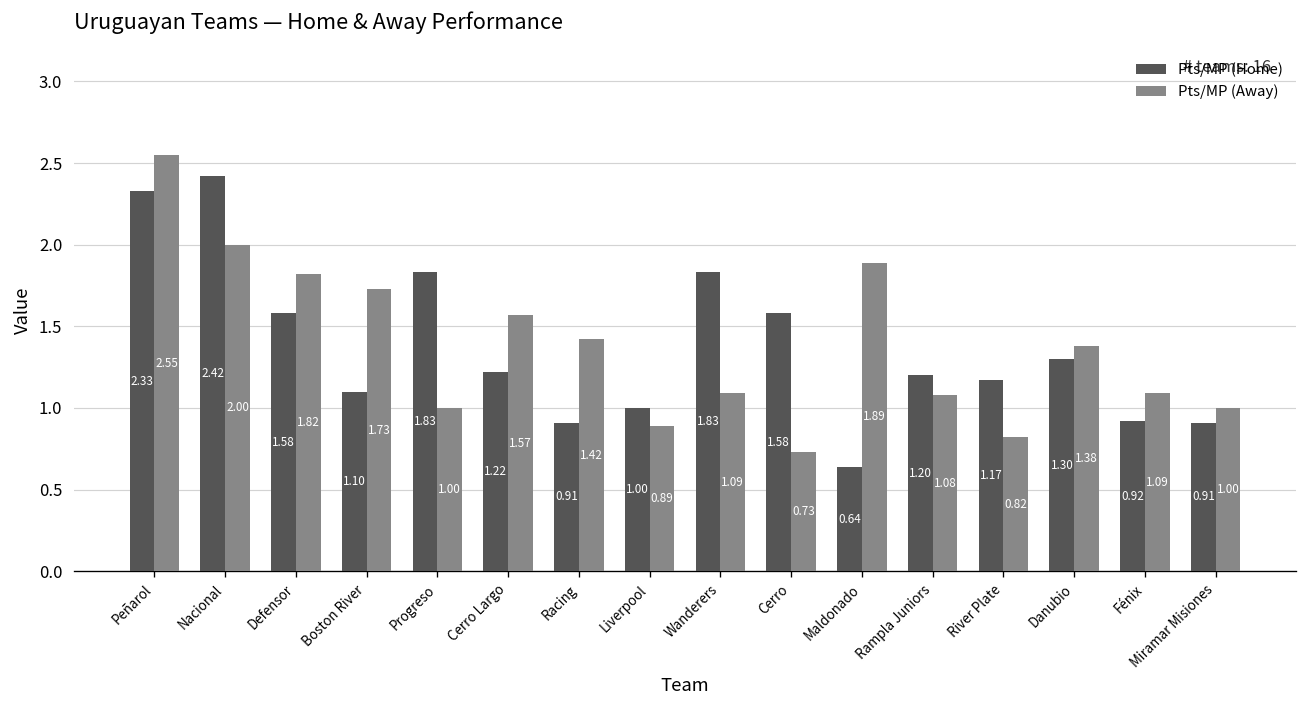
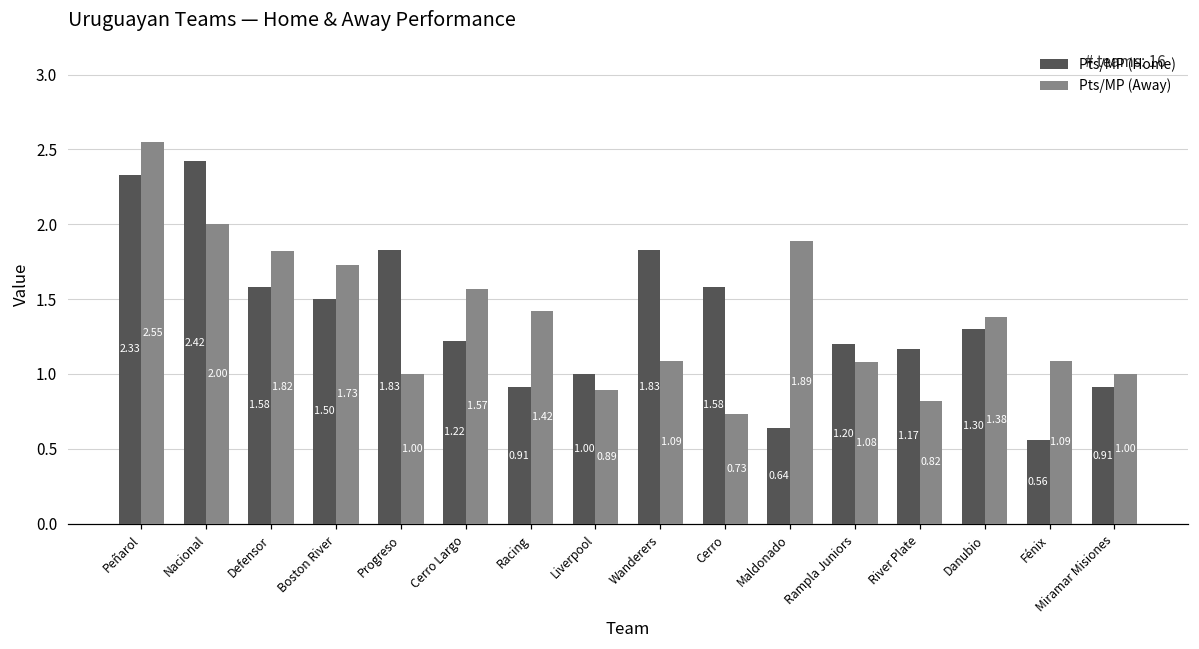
  {
    "Pts/MP (Home)": {
      "Peñarol": 2.33,
      "Nacional": 2.42,
      "Defensor": 1.58,
-     "Boston River": 1.10,
+     "Boston River": 1.50,
      "Progreso": 1.83,
      "Cerro Largo": 1.22,
      "Racing": 0.91,
      "Liverpool": 1.00,
      "Wanderers": 1.83,
      "Cerro": 1.58,
      "Maldonado": 0.64,
      "Rampla Juniors": 1.20,
      "River Plate": 1.17,
      "Danubio": 1.30,
-     "Fénix": 0.92,
+     "Fénix": 0.56,
      "Miramar Misiones": 0.91
    },
    "Pts/MP (Away)": {
      "Peñarol": 2.55,
      "Nacional": 2.00,
      "Defensor": 1.82,
      "Boston River": 1.73,
      "Progreso": 1.00,
      "Cerro Largo": 1.57,
      "Racing": 1.42,
      "Liverpool": 0.89,
      "Wanderers": 1.09,
      "Cerro": 0.73,
      "Maldonado": 1.89,
      "Rampla Juniors": 1.08,
      "River Plate": 0.82,
      "Danubio": 1.38,
      "Fénix": 1.09,
      "Miramar Misiones": 1.00
    }
  }
